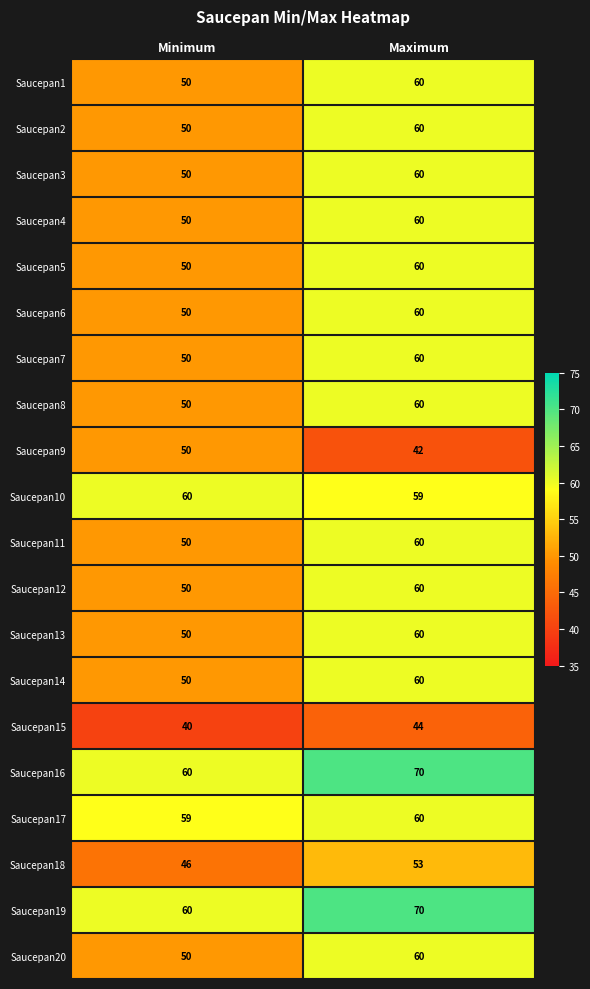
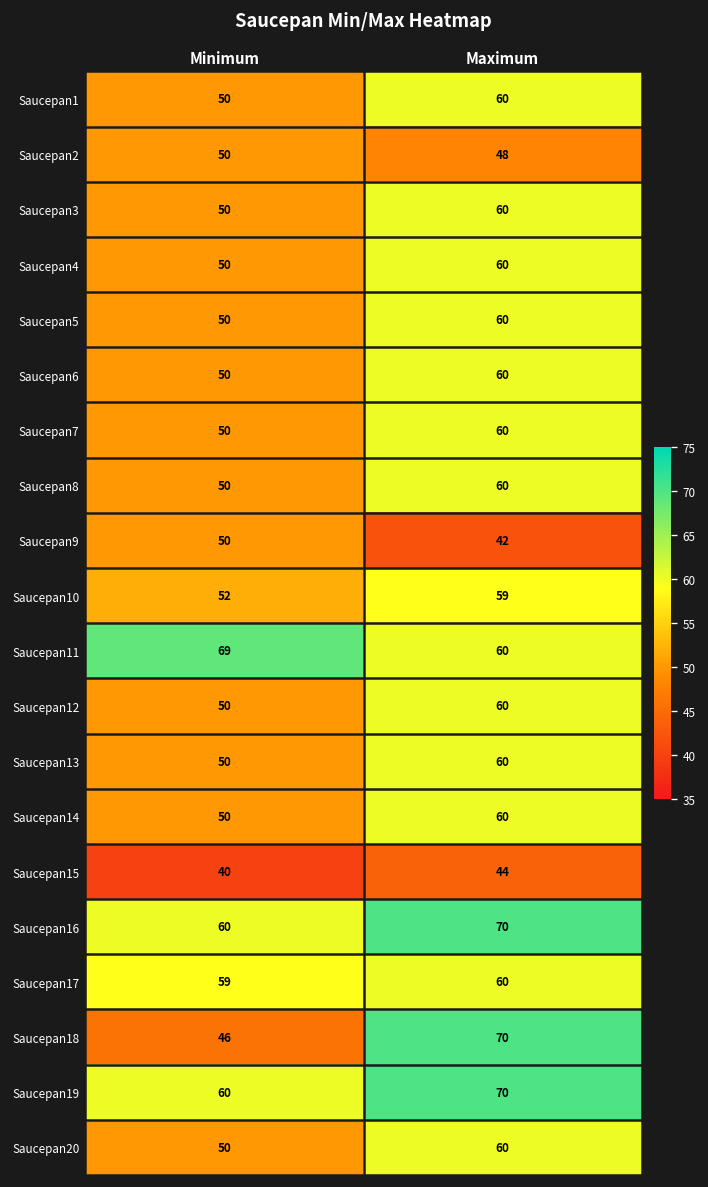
  {
    "Saucepan1": {
      "Minimum": 50,
      "Maximum": 60
    },
    "Saucepan2": {
      "Minimum": 50,
-     "Maximum": 60
+     "Maximum": 48
    },
    "Saucepan3": {
      "Minimum": 50,
      "Maximum": 60
    },
    "Saucepan4": {
      "Minimum": 50,
      "Maximum": 60
    },
    "Saucepan5": {
      "Minimum": 50,
      "Maximum": 60
    },
    "Saucepan6": {
      "Minimum": 50,
      "Maximum": 60
    },
    "Saucepan7": {
      "Minimum": 50,
      "Maximum": 60
    },
    "Saucepan8": {
      "Minimum": 50,
      "Maximum": 60
    },
    "Saucepan9": {
      "Minimum": 50,
      "Maximum": 42
    },
    "Saucepan10": {
-     "Minimum": 60,
+     "Minimum": 52,
      "Maximum": 59
    },
    "Saucepan11": {
-     "Minimum": 50,
+     "Minimum": 69,
      "Maximum": 60
    },
    "Saucepan12": {
      "Minimum": 50,
      "Maximum": 60
    },
    "Saucepan13": {
      "Minimum": 50,
      "Maximum": 60
    },
    "Saucepan14": {
      "Minimum": 50,
      "Maximum": 60
    },
    "Saucepan15": {
      "Minimum": 40,
      "Maximum": 44
    },
    "Saucepan16": {
      "Minimum": 60,
      "Maximum": 70
    },
    "Saucepan17": {
      "Minimum": 59,
      "Maximum": 60
    },
    "Saucepan18": {
      "Minimum": 46,
-     "Maximum": 53
+     "Maximum": 70
    },
    "Saucepan19": {
      "Minimum": 60,
      "Maximum": 70
    },
    "Saucepan20": {
      "Minimum": 50,
      "Maximum": 60
    }
  }
